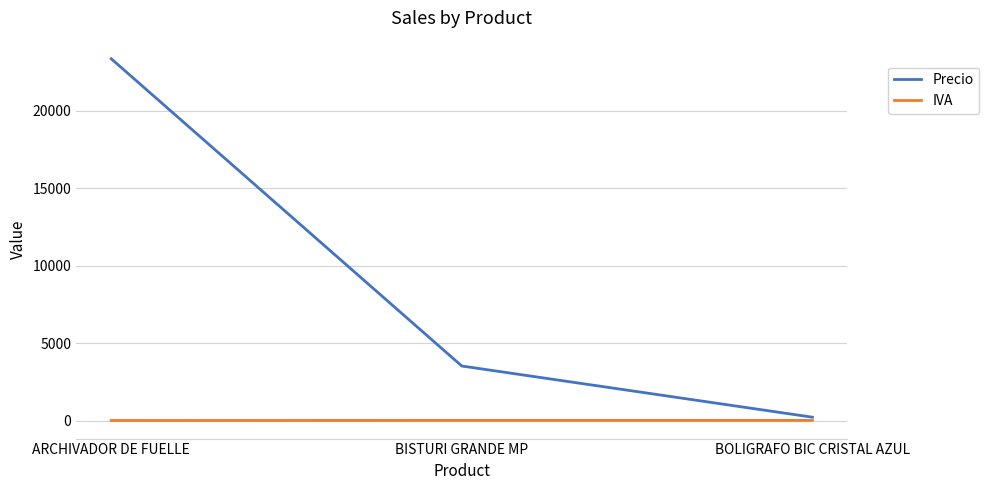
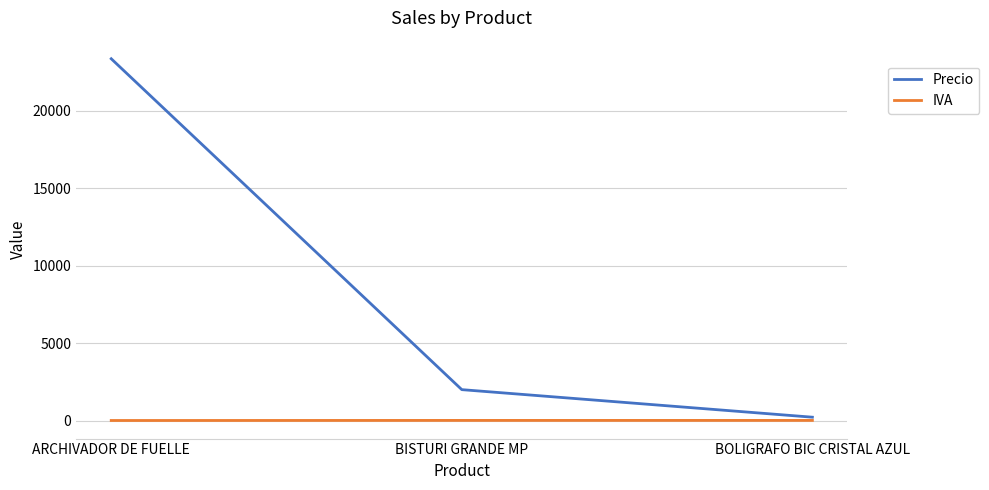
  {
    "Precio": {
      "ARCHIVADOR DE FUELLE": 23300,
-     "BISTURI GRANDE MP": 3500,
+     "BISTURI GRANDE MP": 2000,
      "BOLIGRAFO BIC CRISTAL AZUL": 200
    },
    "IVA": {
      "ARCHIVADOR DE FUELLE": 0,
      "BISTURI GRANDE MP": 0,
      "BOLIGRAFO BIC CRISTAL AZUL": 0
    }
  }
